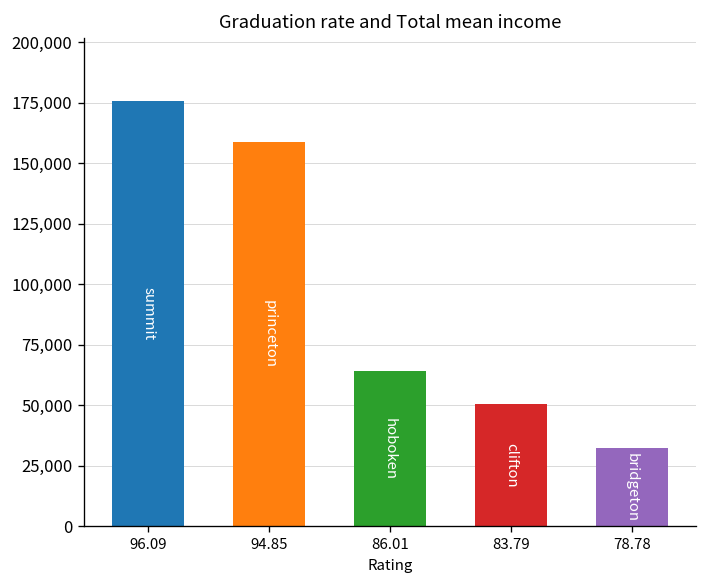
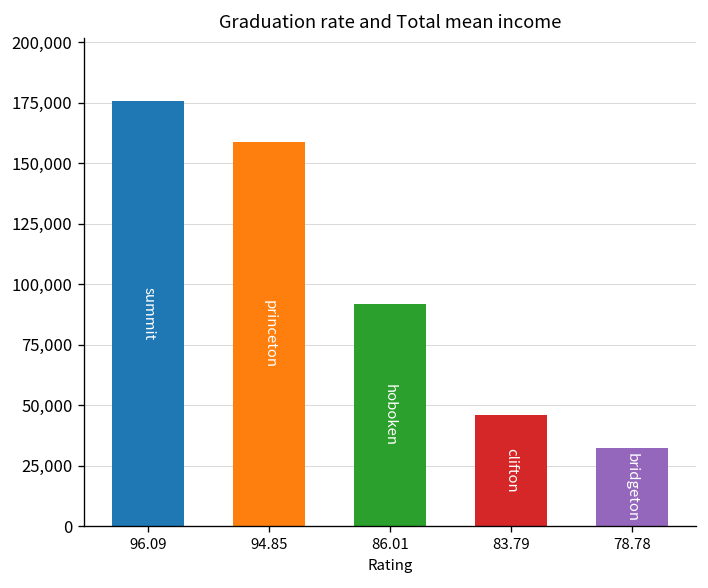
  {
    "96.09": "176,000",
    "94.85": "159,000",
-   "86.01": "64,000",
-   "83.79": "50,000",
+   "86.01": "92,000",
+   "83.79": "46,000",
    "78.78": "33,000"
  }
